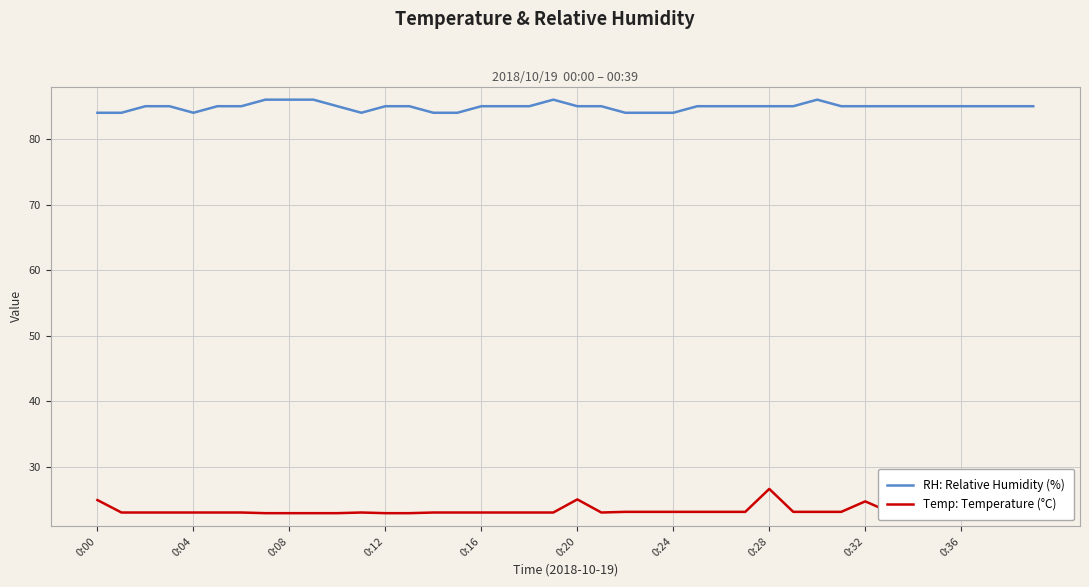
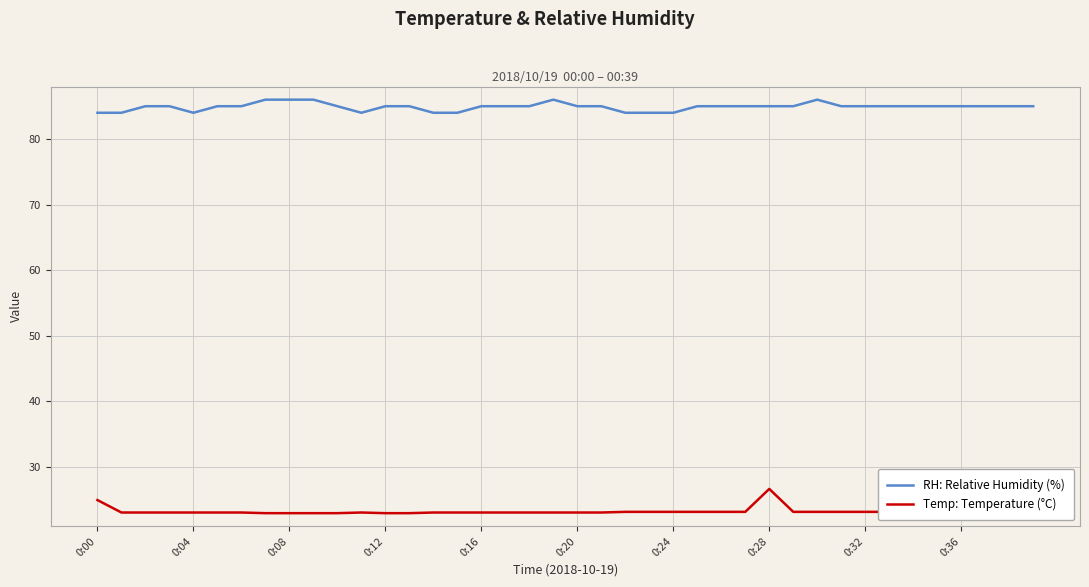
  {
    "RH: Relative Humidity (%)": {
      "0:00": 84,
      "0:04": 84,
      "0:08": 86,
      "0:12": 85,
      "0:16": 85,
      "0:20": 85,
      "0:24": 84,
      "0:28": 85,
      "0:32": 85,
      "0:36": 85
    },
    "Temp: Temperature (°C)": {
      "0:00": 25,
      "0:04": 23,
      "0:08": 23,
      "0:12": 23,
      "0:16": 23,
-     "0:20": 25,
+     "0:20": 23,
      "0:24": 23,
      "0:28": 27,
-     "0:32": 25
+     "0:32": 23
    }
  }
